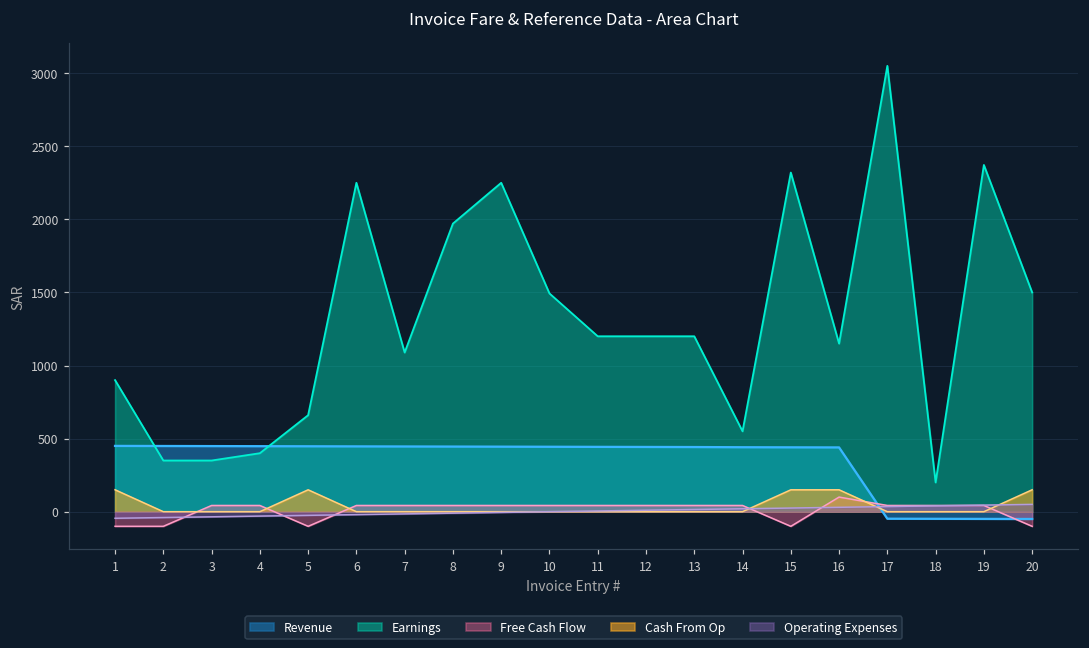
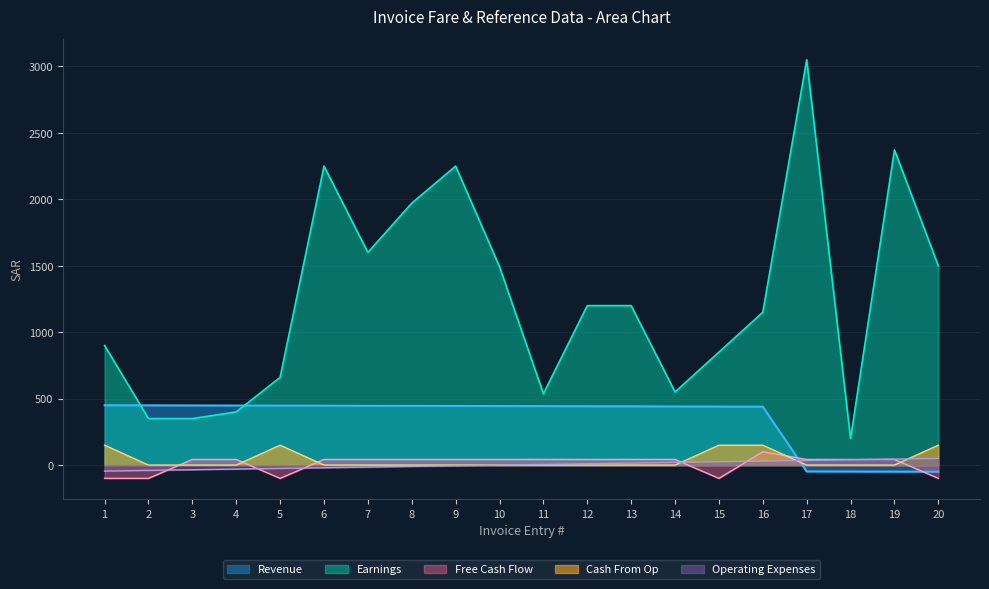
  {
    "Earnings": {
      "1": 900,
      "2": 350,
      "3": 350,
      "4": 400,
      "5": 660,
      "6": 2250,
-     "7": 1090,
+     "7": 1600,
      "8": 1970,
      "9": 2250,
      "10": 1490,
-     "11": 1200,
+     "11": 540,
      "12": 1200,
      "13": 1200,
      "14": 550,
-     "15": 2320,
+     "15": 850,
      "16": 1150,
      "17": 3050,
      "18": 200,
      "19": 2370,
      "20": 1500
    },
    "Cash From Op": {
      "1": 150,
      "5": 150,
      "14": 0,
      "15": 150,
      "16": 150,
      "20": 150
    }
  }
